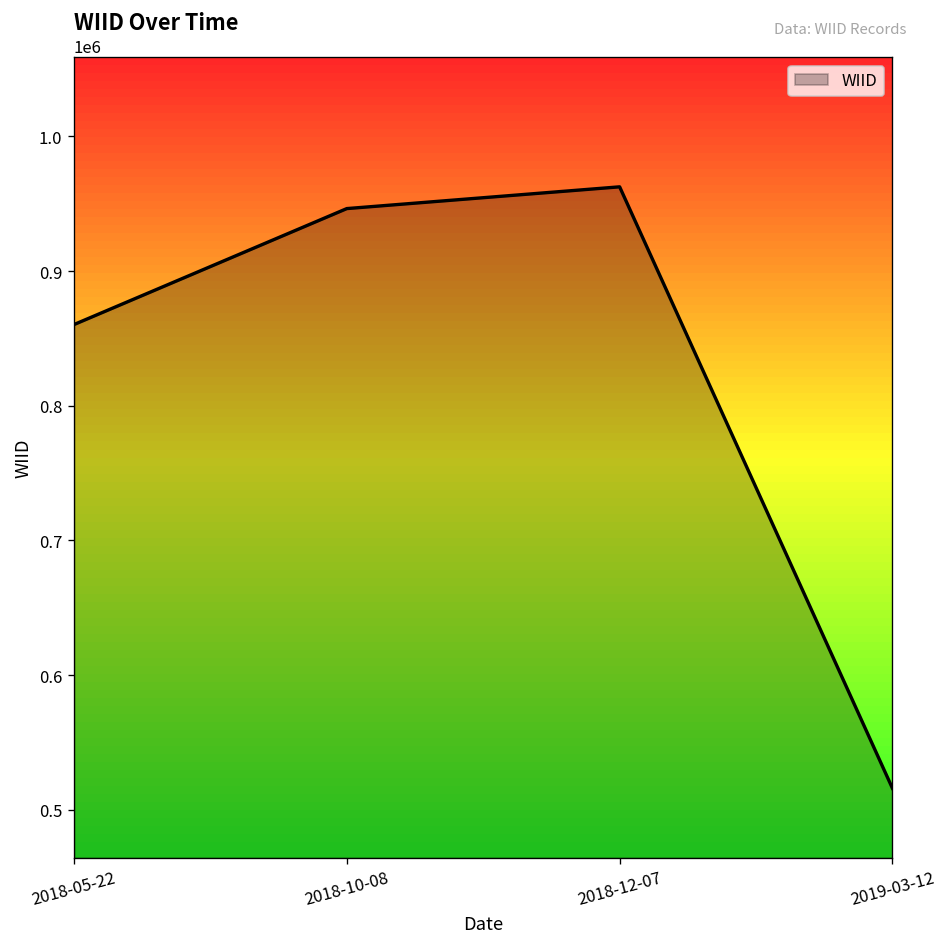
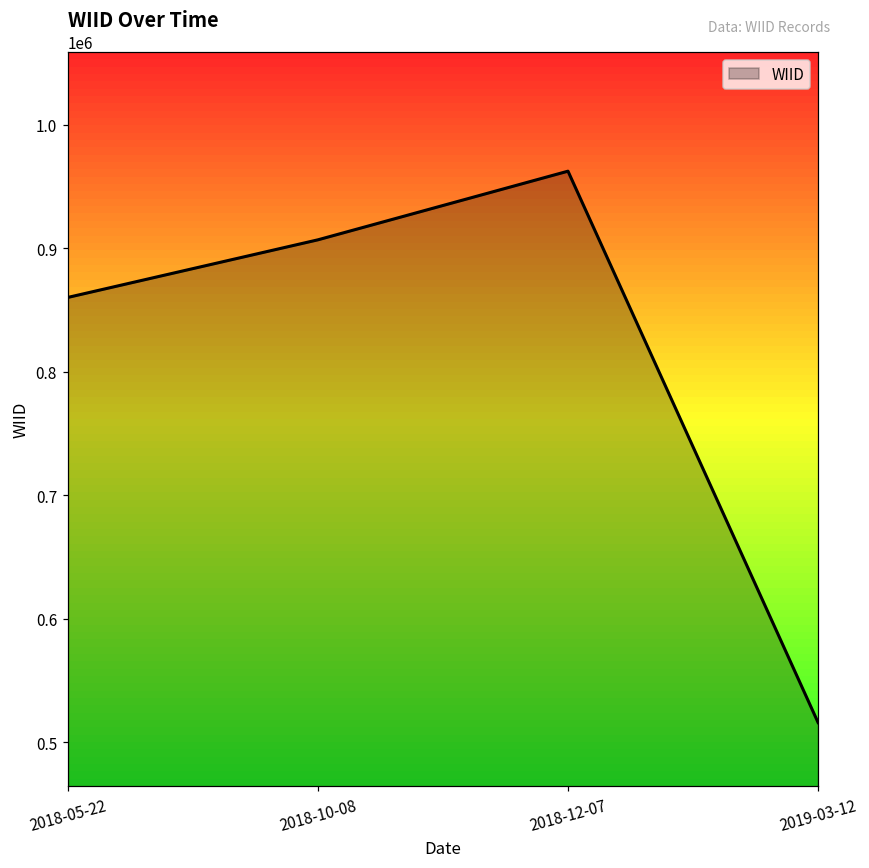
  {
    "2018-05-22": 860000,
-   "2018-10-08": 946000,
+   "2018-10-08": 907000,
    "2018-12-07": 963000,
    "2019-03-12": 516000
  }
